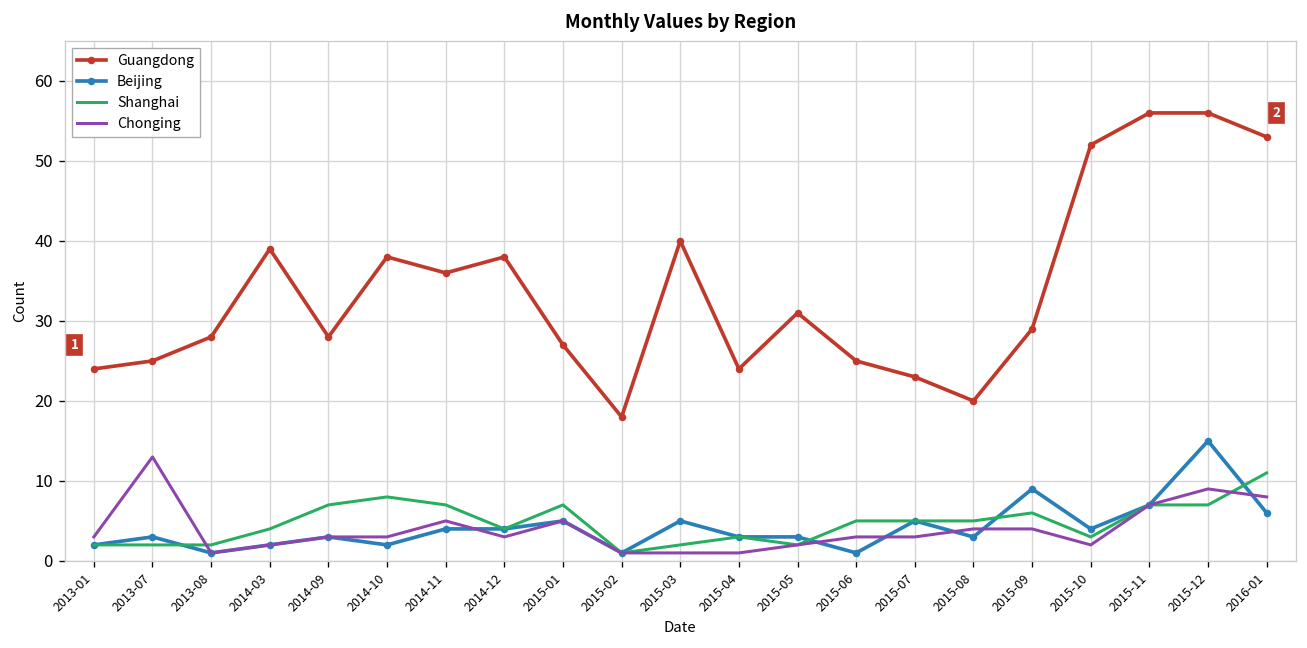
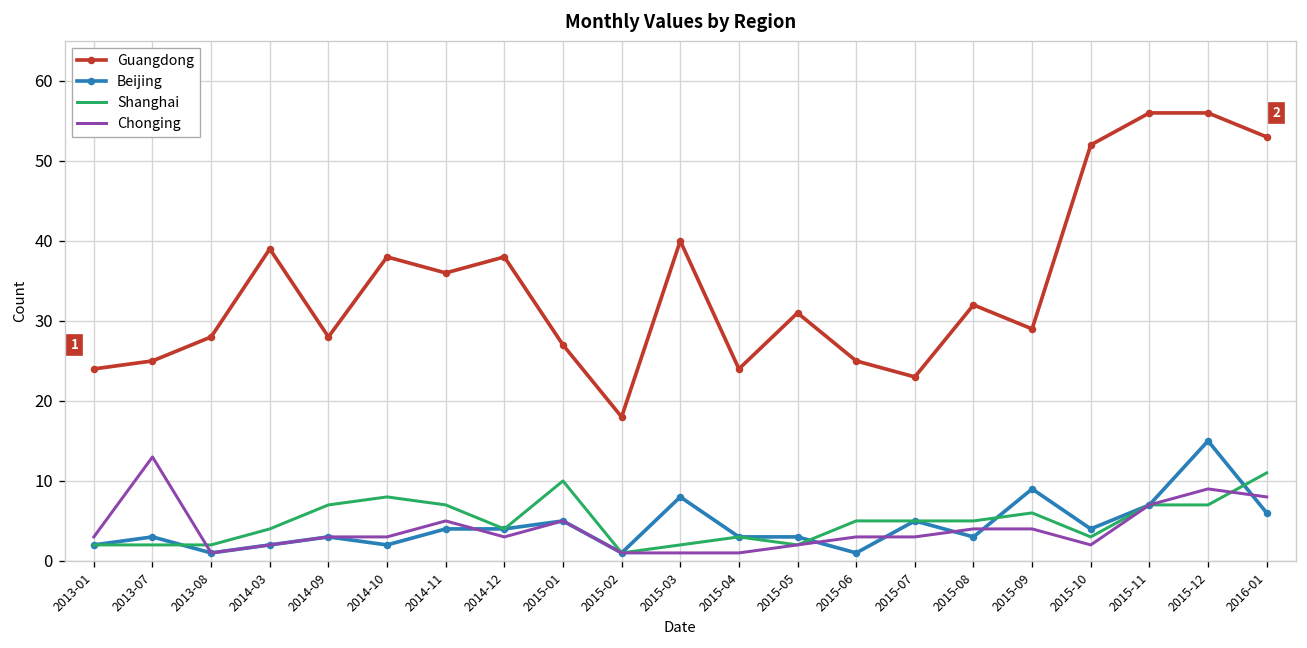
  {
    "Guangdong": {
      "2013-07": 25,
      "2013-08": 28,
      "2014-03": 39,
      "2014-09": 28,
      "2014-10": 38,
      "2014-11": 36,
      "2014-12": 38,
      "2015-01": 27,
      "2015-02": 18,
      "2015-03": 40,
      "2015-04": 24,
      "2015-05": 31,
      "2015-06": 25,
      "2015-07": 23,
-     "2015-08": 20,
+     "2015-08": 32,
      "2015-09": 29,
      "2015-10": 52,
      "2015-11": 56,
      "2015-12": 56
    },
    "Beijing": {
      "2013-07": 3,
      "2014-10": 2,
      "2014-11": 4,
-     "2015-03": 5,
+     "2015-03": 8,
      "2015-05": 3,
      "2015-06": 1,
      "2015-08": 3,
      "2015-09": 9,
      "2015-10": 4,
      "2015-12": 15,
      "2016-01": 6
    },
    "Shanghai": {
      "2013-07": 2,
      "2013-08": 2,
      "2014-03": 4,
      "2014-09": 7,
      "2014-10": 8,
      "2014-11": 7,
-     "2015-01": 7,
+     "2015-01": 10,
      "2015-03": 2,
      "2015-06": 5,
      "2015-08": 5,
      "2015-09": 6,
      "2015-10": 3,
      "2015-12": 7,
      "2016-01": 11
    },
    "Chonging": {
      "2013-01": 3,
      "2013-07": 13,
      "2014-10": 3,
      "2014-11": 5,
      "2014-12": 3,
      "2015-03": 1,
      "2015-04": 1,
      "2015-06": 3,
      "2015-07": 3,
      "2015-08": 4,
      "2015-09": 4,
      "2015-10": 2,
      "2015-12": 9,
      "2016-01": 8
    }
  }
